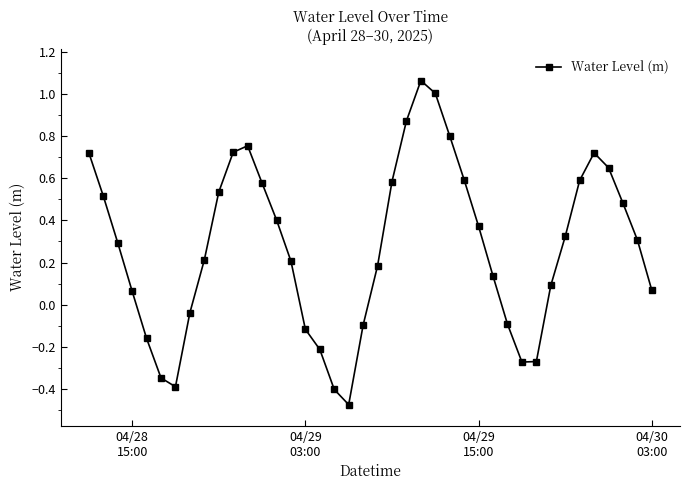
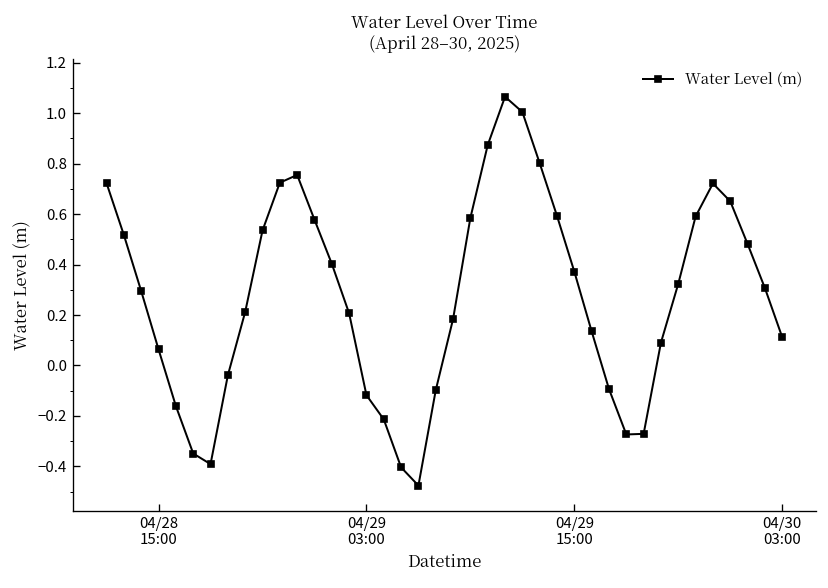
  {
    "04/28 15:00": 0.06,
    "04/29 03:00": -0.12,
    "04/29 15:00": 0.37,
-   "04/30 03:00": 0.07
+   "04/30 03:00": 0.11
  }
